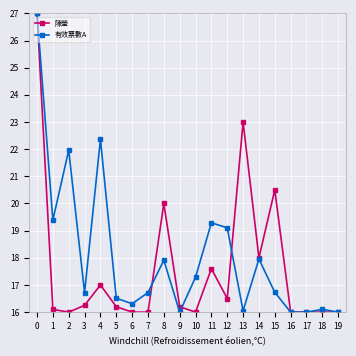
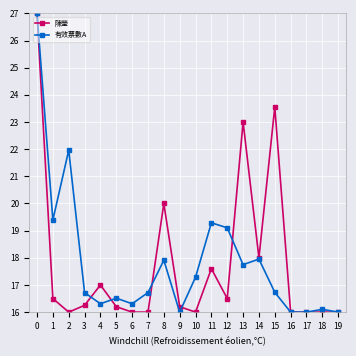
  {
    "陳瑩": {
-     "1": 16.1,
+     "1": 16.5,
      "2": 16.0,
      "3": 16.3,
      "4": 17.0,
      "5": 16.2,
      "6": 16.0,
      "7": 16.0,
      "8": 20.0,
      "9": 16.2,
      "10": 16.0,
      "11": 17.6,
      "12": 16.5,
      "13": 23.0,
-     "15": 20.5,
+     "15": 23.6,
      "18": 16.0
    },
    "有效票數A": {
      "1": 19.4,
      "2": 22.0,
      "3": 16.7,
-     "4": 22.4,
+     "4": 16.3,
      "5": 16.5,
      "6": 16.3,
      "7": 16.7,
      "8": 17.9,
      "9": 16.0,
      "10": 17.3,
      "11": 19.3,
      "12": 19.1,
-     "13": 16.1,
+     "13": 17.7,
      "15": 16.7,
      "18": 16.1
    }
  }
